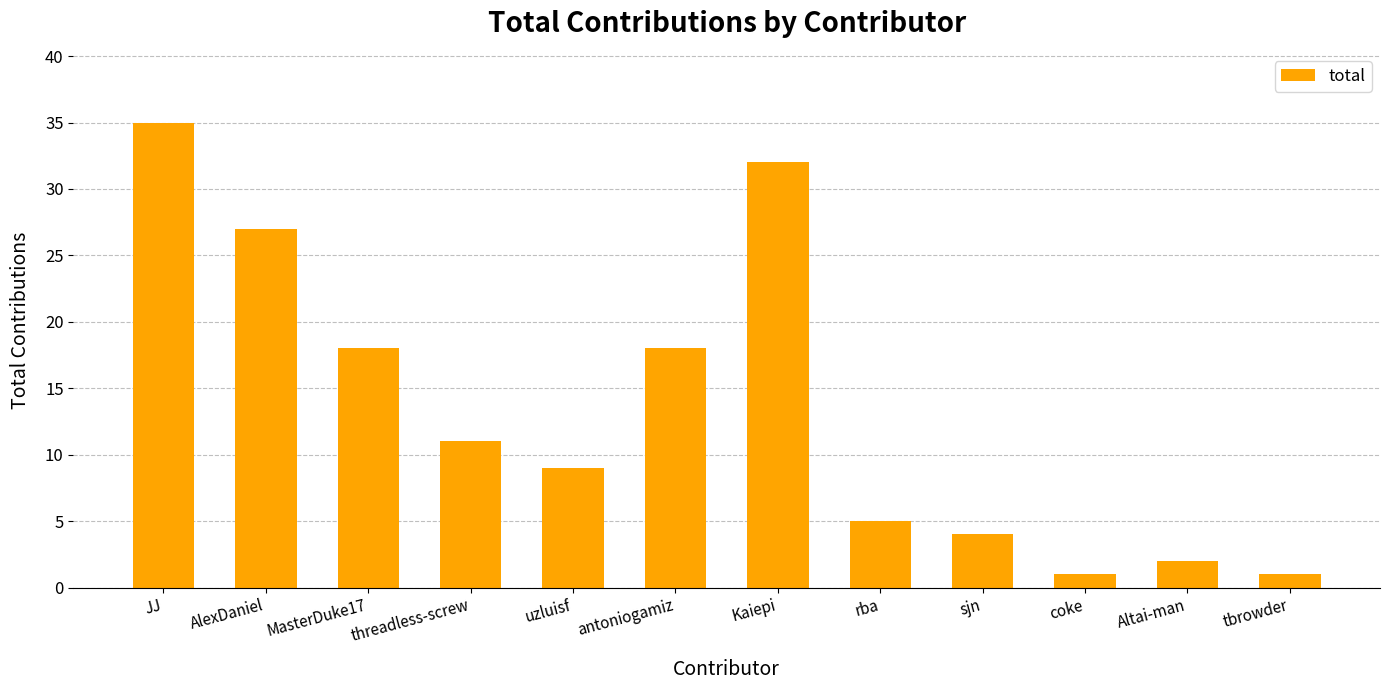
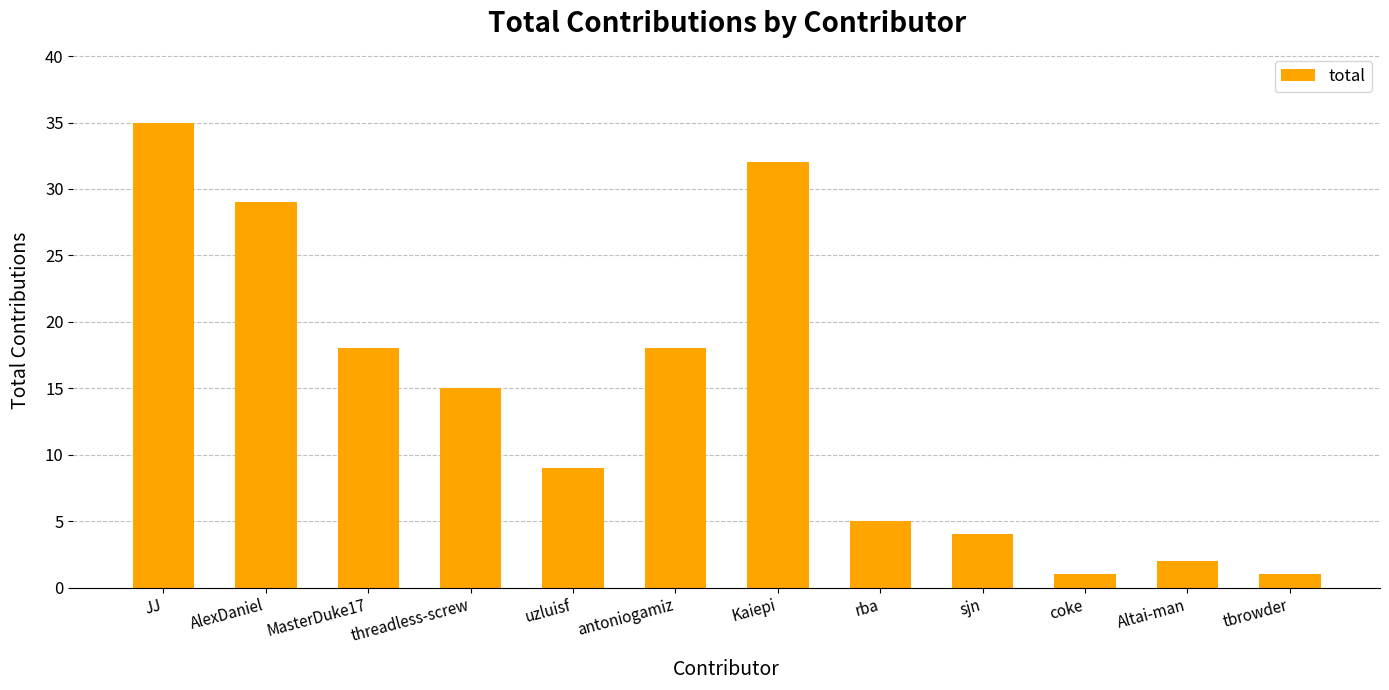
  {
    "JJ": 35,
-   "AlexDaniel": 27,
+   "AlexDaniel": 29,
    "MasterDuke17": 18,
-   "threadless-screw": 11,
+   "threadless-screw": 15,
    "uzluisf": 9,
    "antoniogamiz": 18,
    "Kaiepi": 32,
    "rba": 5,
    "sjn": 4,
    "coke": 1,
    "Altai-man": 2,
    "tbrowder": 1
  }
